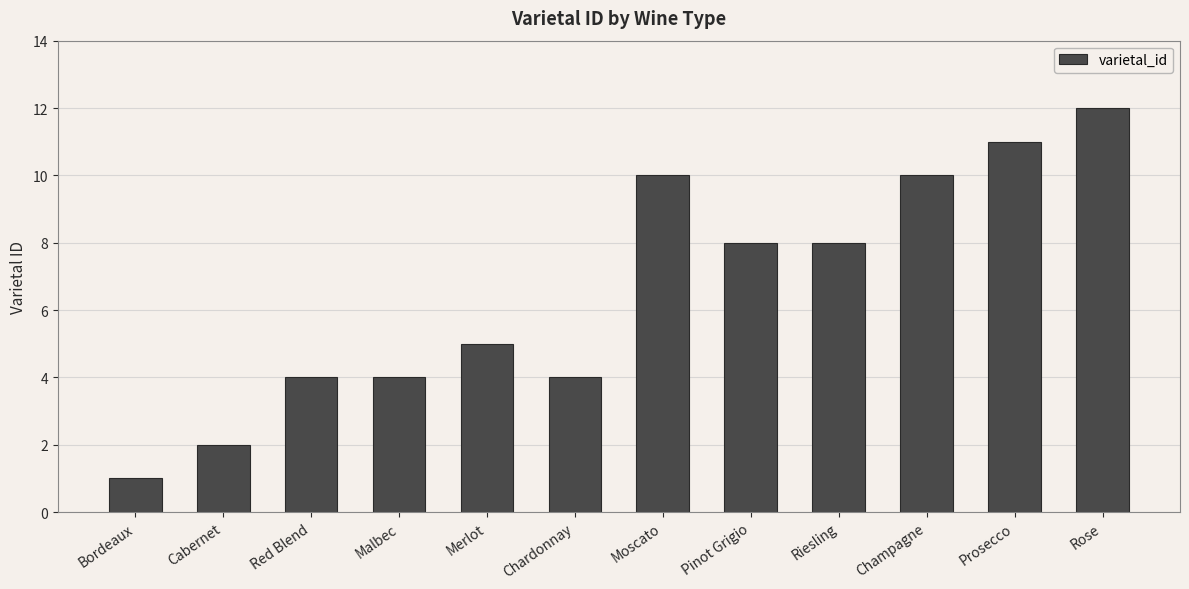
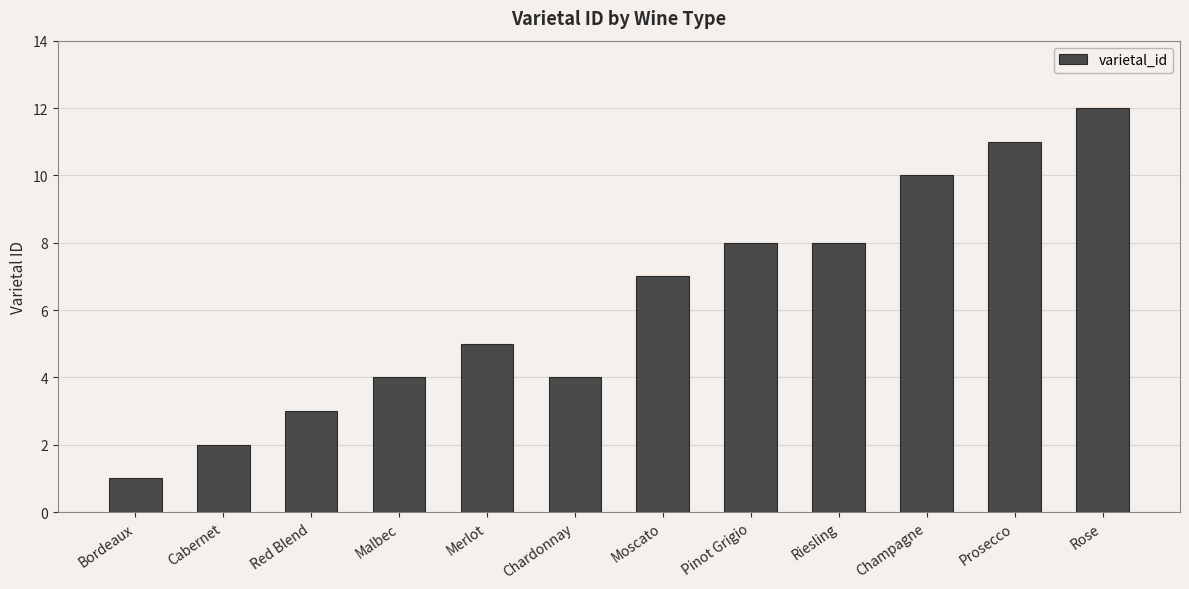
  {
    "Bordeaux": 1,
    "Cabernet": 2,
-   "Red Blend": 4,
+   "Red Blend": 3,
    "Malbec": 4,
    "Merlot": 5,
    "Chardonnay": 4,
-   "Moscato": 10,
+   "Moscato": 7,
    "Pinot Grigio": 8,
    "Riesling": 8,
    "Champagne": 10,
    "Prosecco": 11,
    "Rose": 12
  }
